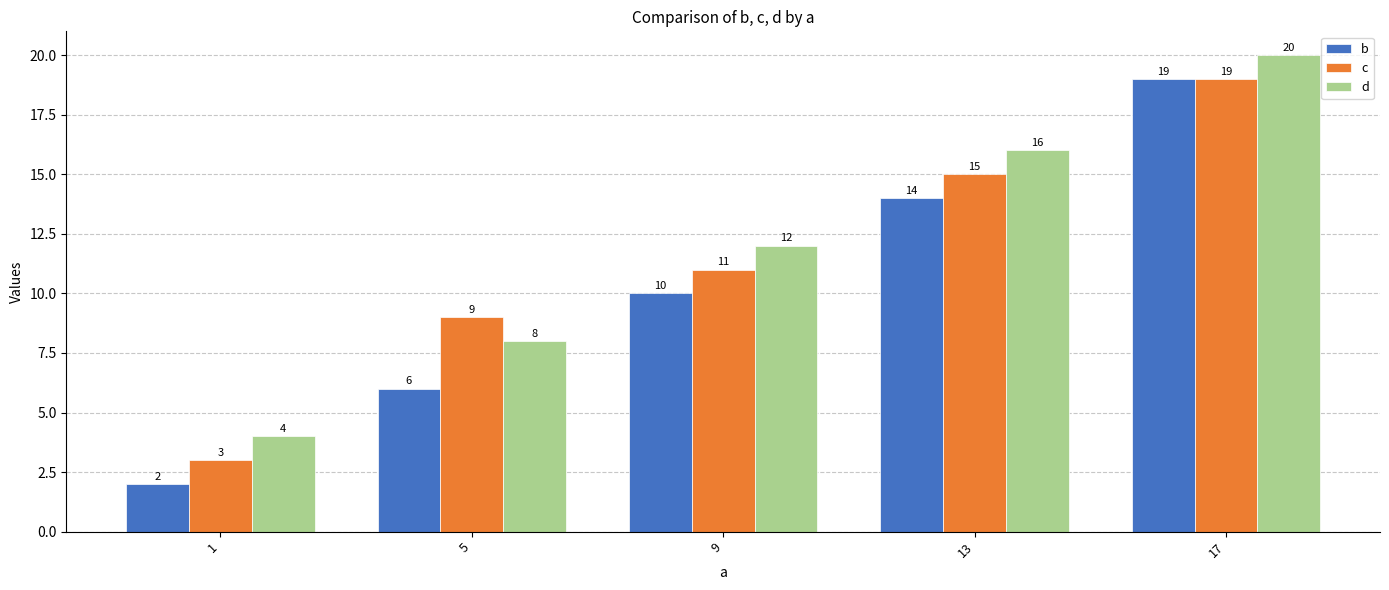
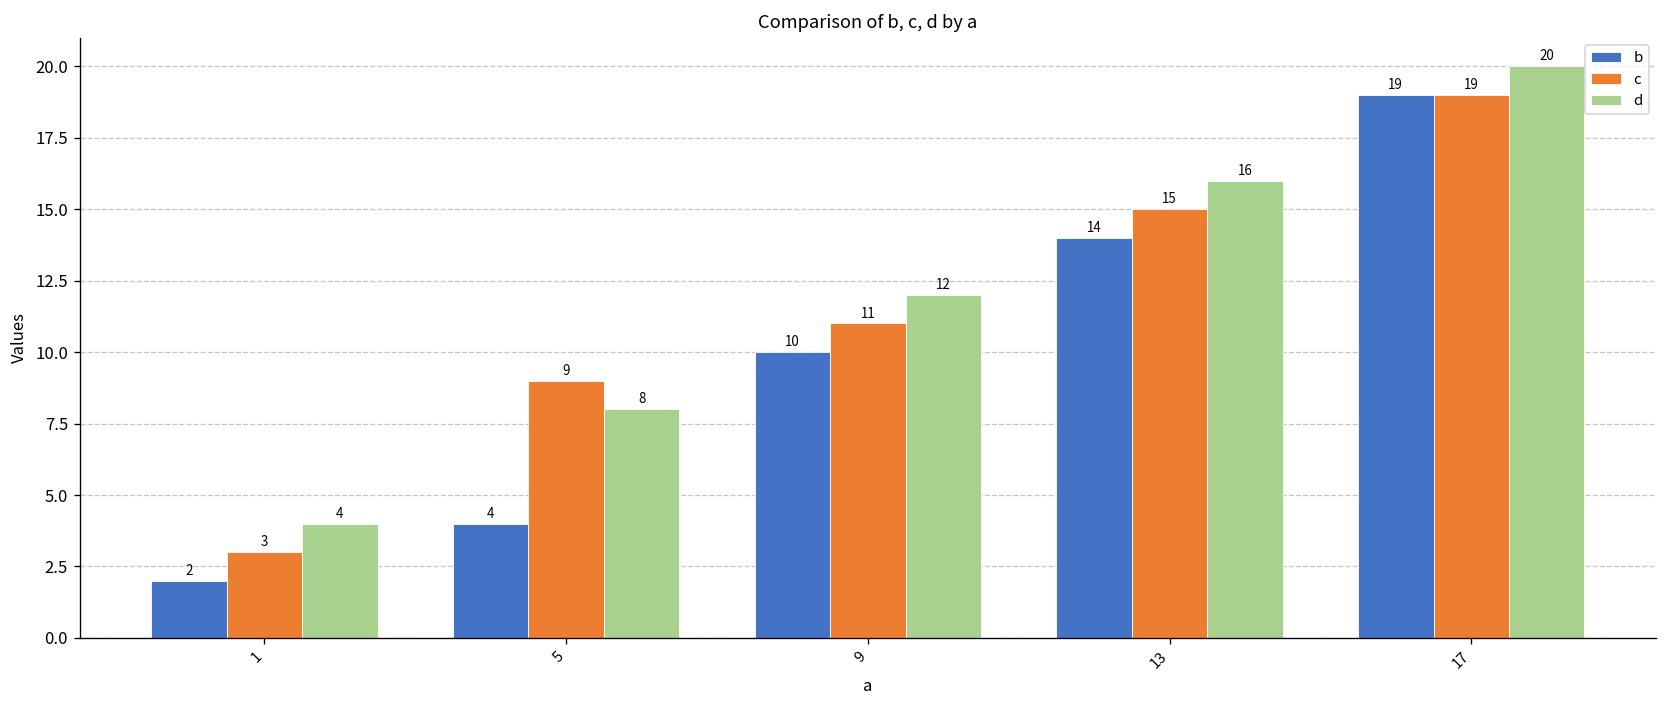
  {
    "b": {
      "1": 2,
-     "5": 6,
+     "5": 4,
      "9": 10,
      "13": 14,
      "17": 19
    },
    "c": {
      "1": 3,
      "5": 9,
      "9": 11,
      "13": 15,
      "17": 19
    },
    "d": {
      "1": 4,
      "5": 8,
      "9": 12,
      "13": 16,
      "17": 20
    }
  }
